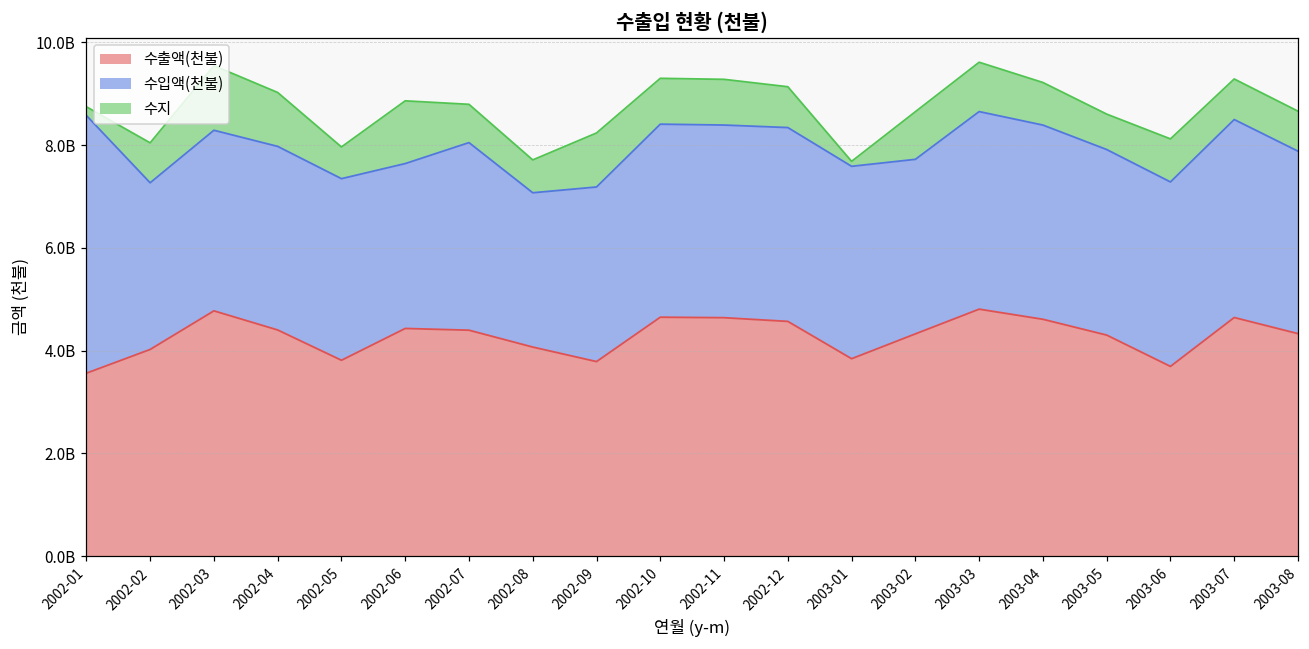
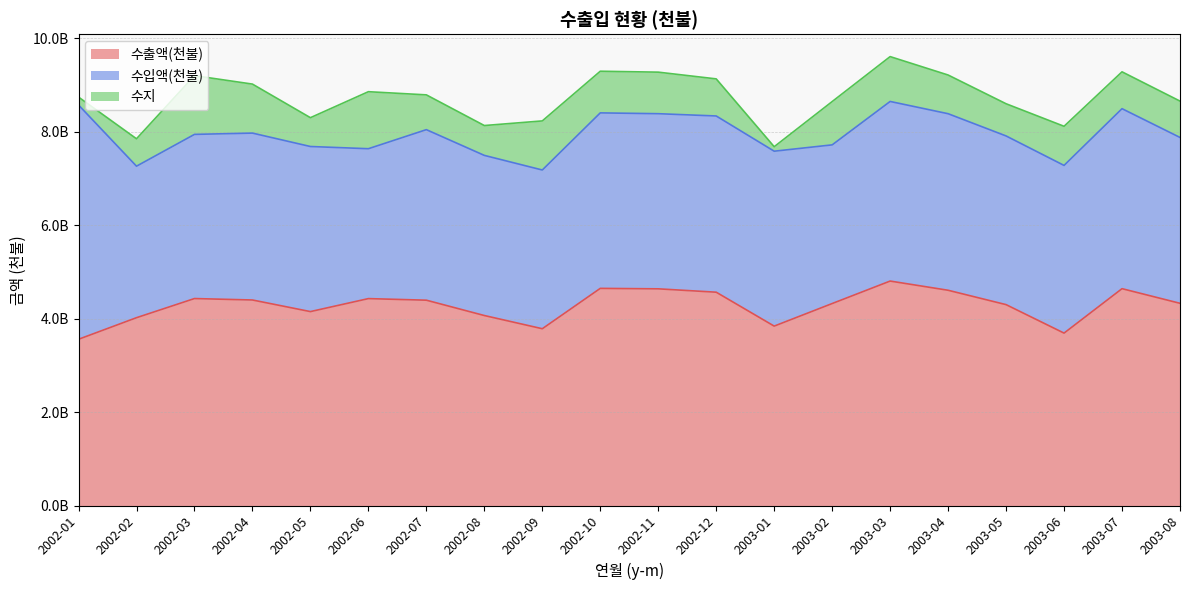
  {
    "수출액(천불)": {
      "2002-01": 3600000000,
      "2002-02": 4000000000,
-     "2002-03": 4800000000,
+     "2002-03": 4400000000,
      "2002-04": 4400000000,
-     "2002-05": 3800000000,
+     "2002-05": 4200000000,
      "2002-06": 4400000000,
      "2002-07": 4400000000,
      "2002-08": 4100000000,
      "2002-09": 3800000000,
      "2002-10": 4600000000,
      "2002-11": 4600000000,
      "2002-12": 4600000000,
      "2003-01": 3800000000,
      "2003-02": 4300000000,
      "2003-03": 4800000000,
      "2003-04": 4600000000,
      "2003-05": 4300000000,
      "2003-06": 3700000000,
      "2003-07": 4600000000,
      "2003-08": 4300000000
    },
    "수입액(천불)": {
      "2002-01": 5000000000,
      "2002-02": 3200000000,
      "2002-03": 3500000000,
      "2002-04": 3600000000,
      "2002-05": 3500000000,
      "2002-06": 3200000000,
      "2002-07": 3700000000,
-     "2002-08": 3000000000,
+     "2002-08": 3400000000,
      "2002-09": 3400000000,
      "2002-10": 3800000000,
      "2002-11": 3800000000,
      "2002-12": 3800000000,
      "2003-01": 3700000000,
      "2003-02": 3400000000,
      "2003-03": 3800000000,
      "2003-04": 3800000000,
      "2003-05": 3600000000,
      "2003-06": 3600000000,
      "2003-07": 3900000000,
      "2003-08": 3600000000
    },
    "수지": {
      "2002-01": 200000000,
-     "2002-02": 800000000,
+     "2002-02": 600000000,
      "2002-04": 1000000000,
      "2002-05": 600000000,
      "2002-06": 1200000000,
      "2002-07": 700000000,
      "2002-08": 600000000,
      "2002-09": 1100000000,
      "2002-10": 900000000,
      "2002-11": 900000000,
      "2002-12": 800000000,
      "2003-01": 100000000,
      "2003-02": 900000000,
      "2003-03": 1000000000,
      "2003-04": 800000000,
      "2003-05": 700000000,
      "2003-06": 800000000,
      "2003-07": 800000000,
      "2003-08": 800000000
    }
  }
